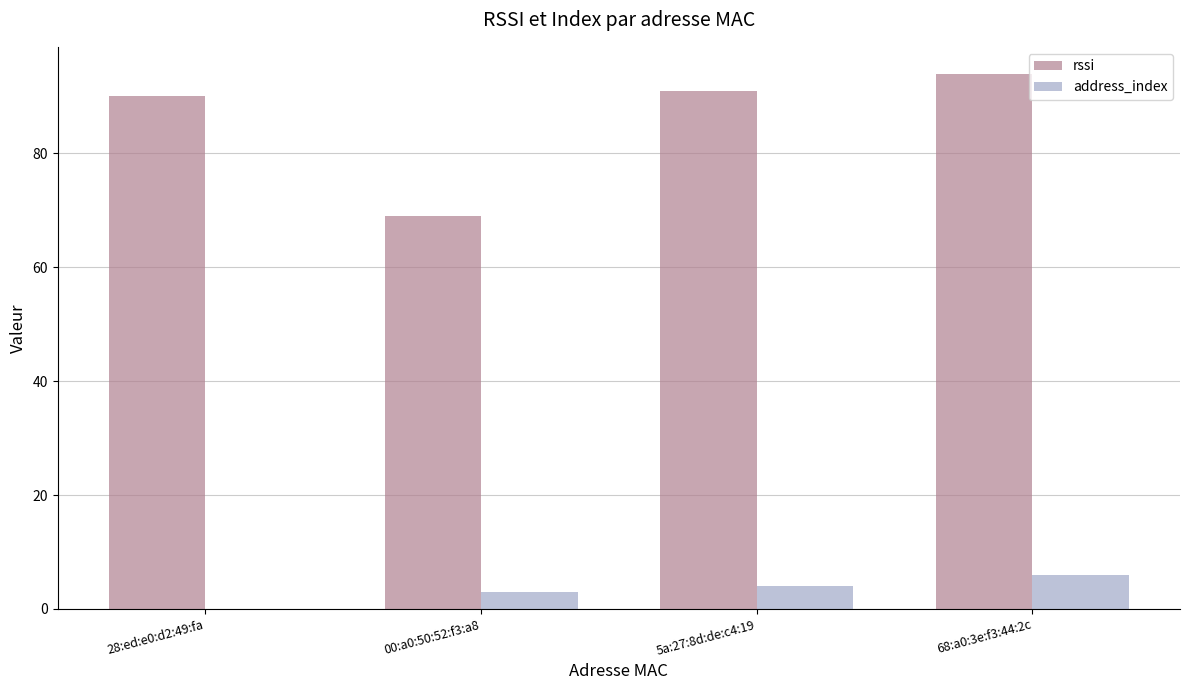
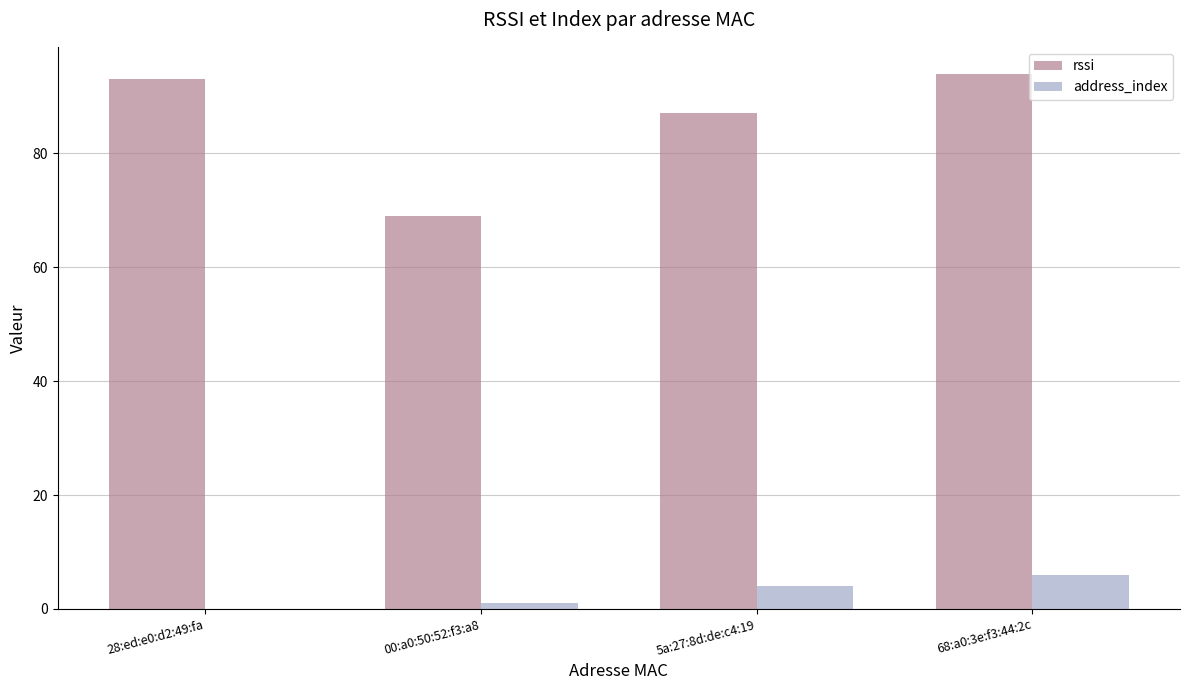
  {
    "rssi": {
-     "28:ed:e0:d2:49:fa": 90,
+     "28:ed:e0:d2:49:fa": 93,
      "00:a0:50:52:f3:a8": 69,
-     "5a:27:8d:de:c4:19": 91,
+     "5a:27:8d:de:c4:19": 87,
      "68:a0:3e:f3:44:2c": 94
    },
    "address_index": {
      "28:ed:e0:d2:49:fa": 0,
-     "00:a0:50:52:f3:a8": 3,
+     "00:a0:50:52:f3:a8": 1,
      "5a:27:8d:de:c4:19": 4,
      "68:a0:3e:f3:44:2c": 6
    }
  }
